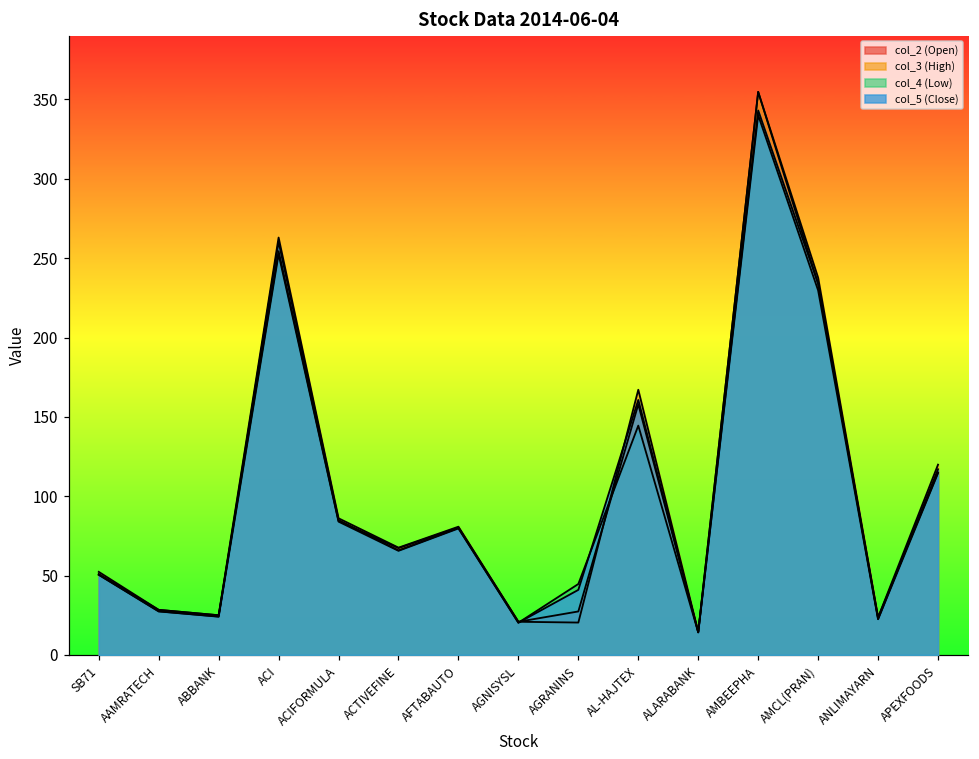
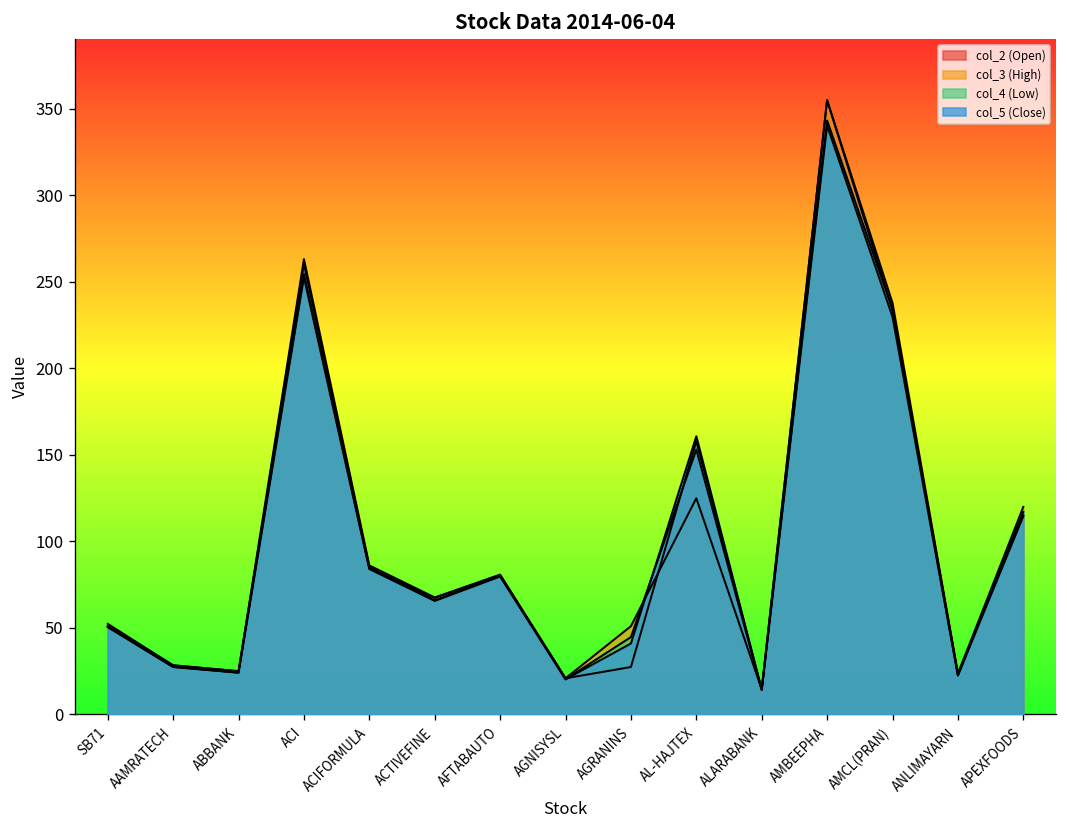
  {
    "col_2 (Open)": {
      "ACI": 254,
      "AGRANINS": 27,
      "AL-HAJTEX": 158
    },
    "col_3 (High)": {
      "ACI": 263,
-     "AGRANINS": 20,
-     "AL-HAJTEX": 167,
+     "AGRANINS": 51,
+     "AL-HAJTEX": 125,
      "AMCL(PRAN)": 238,
      "APEXFOODS": 120
    },
    "col_4 (Low)": {
      "ACI": 253,
      "AGRANINS": 45,
-     "AL-HAJTEX": 145,
+     "AL-HAJTEX": 153,
      "AMBEEPHA": 340,
      "AMCL(PRAN)": 230
    },
    "col_5 (Close)": {
      "ACI": 260,
      "AGRANINS": 41,
      "AL-HAJTEX": 161,
      "AMBEEPHA": 343,
      "APEXFOODS": 117
    }
  }
